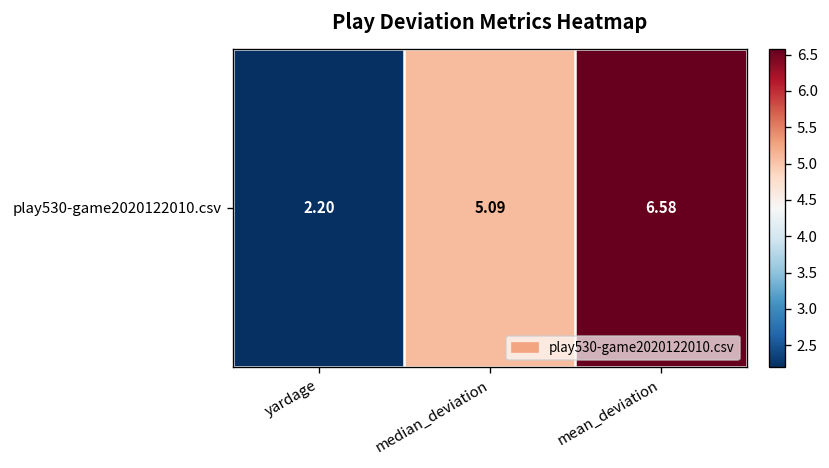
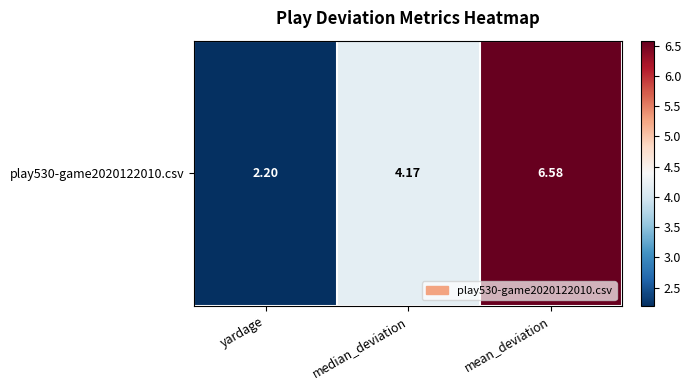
  {
    "play530-game2020122010.csv": {
      "yardage": 2.20,
-     "median_deviation": 5.09,
+     "median_deviation": 4.17,
      "mean_deviation": 6.58
    }
  }
